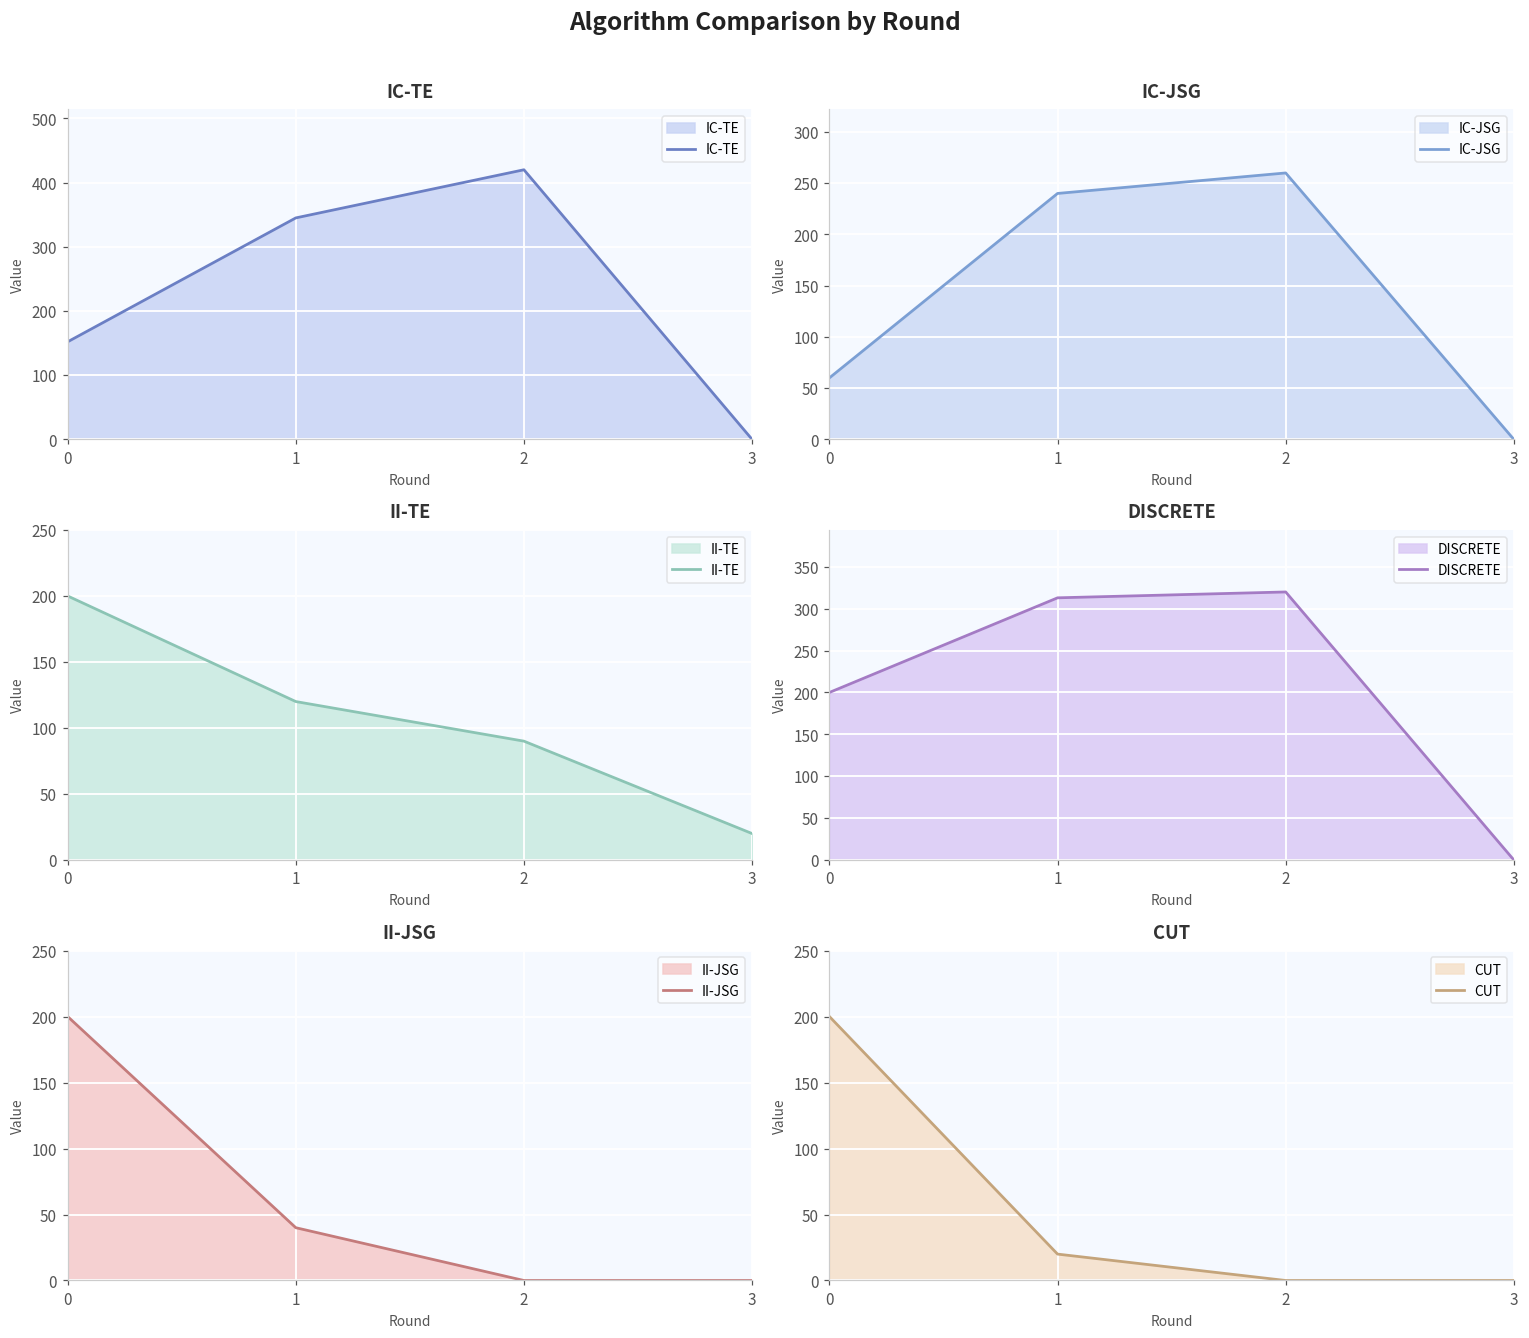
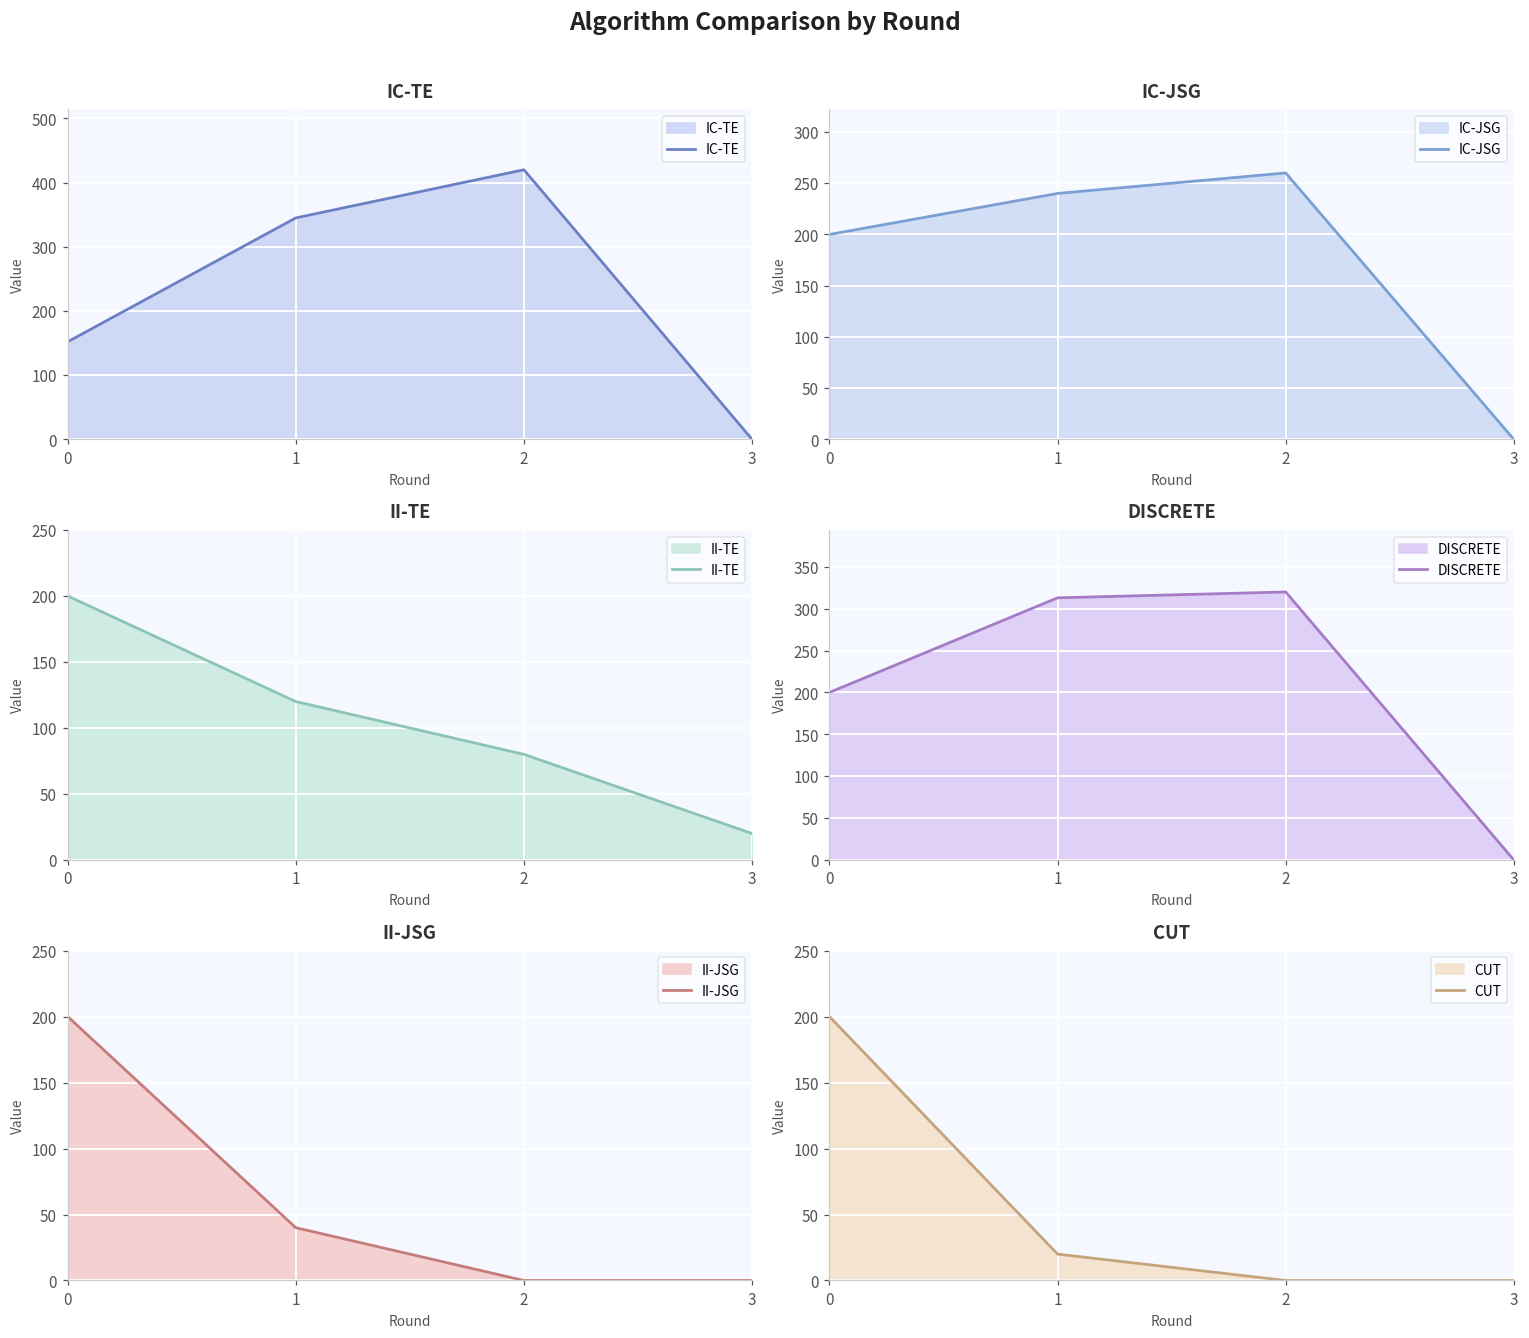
  {
    "IC-TE": {
      "0": 150,
      "1": 350,
      "2": 420,
      "3": 0
    },
    "IC-JSG": {
-     "0": 60,
+     "0": 200,
      "1": 240,
      "2": 260,
      "3": 0
    },
    "II-TE": {
      "0": 200,
      "1": 120,
-     "2": 90,
+     "2": 80,
      "3": 20
    },
    "DISCRETE": {
      "0": 200,
      "1": 310,
      "2": 320,
      "3": 0
    },
    "II-JSG": {
      "0": 200,
      "1": 40,
      "2": 0,
      "3": 0
    },
    "CUT": {
      "0": 200,
      "1": 20,
      "2": 0,
      "3": 0
    }
  }
